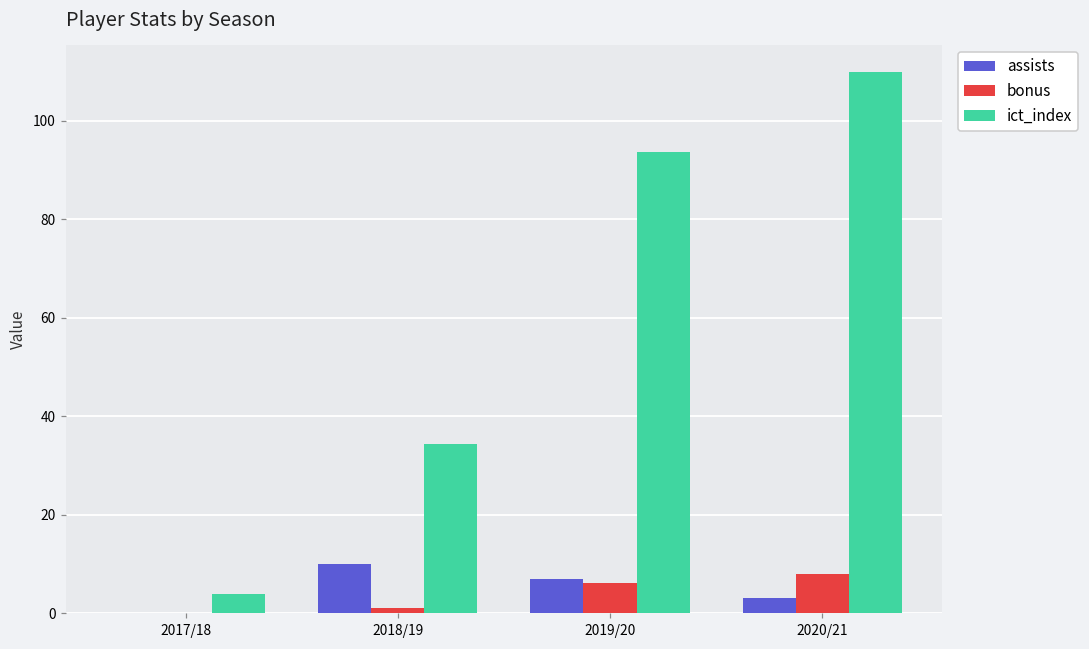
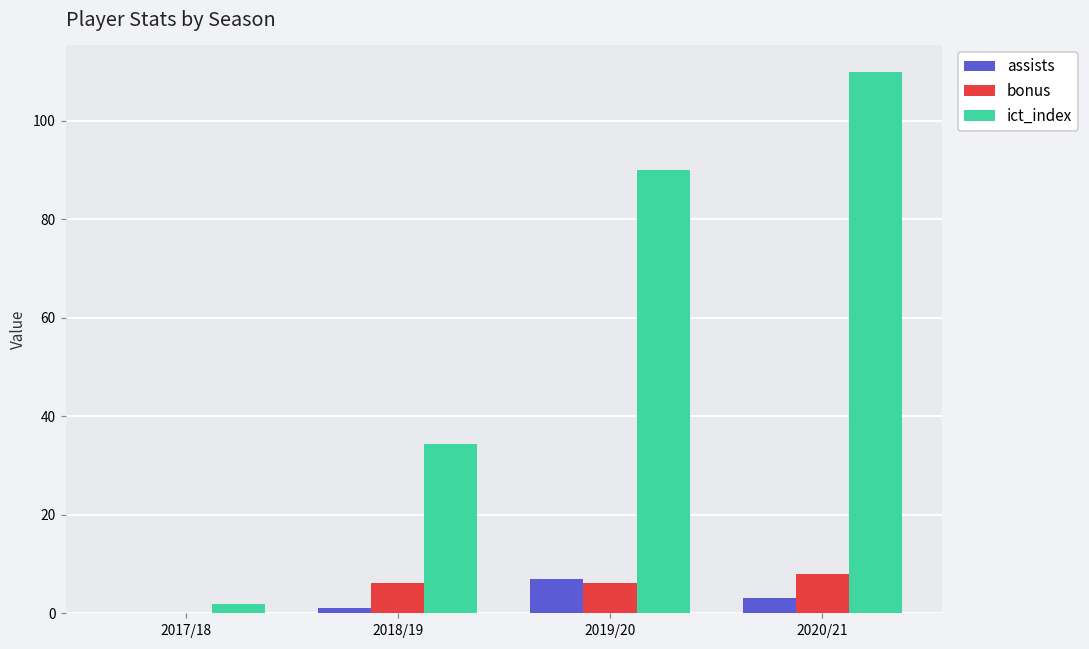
  {
    "assists": {
      "2017/18": 0,
-     "2018/19": 10,
+     "2018/19": 1,
      "2019/20": 7,
      "2020/21": 3
    },
    "bonus": {
      "2017/18": 0,
-     "2018/19": 1,
+     "2018/19": 6,
      "2019/20": 6,
      "2020/21": 8
    },
    "ict_index": {
-     "2017/18": 4,
+     "2017/18": 2,
      "2018/19": 34,
-     "2019/20": 94,
+     "2019/20": 90,
      "2020/21": 110
    }
  }
